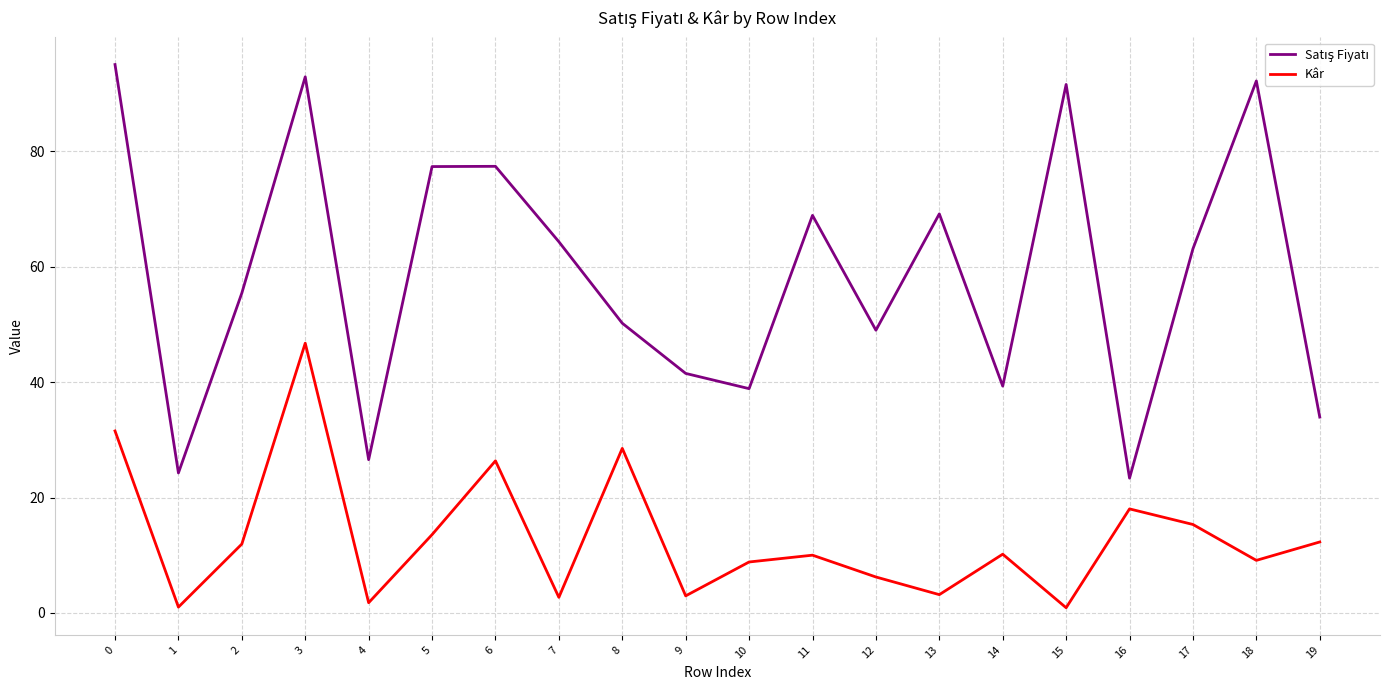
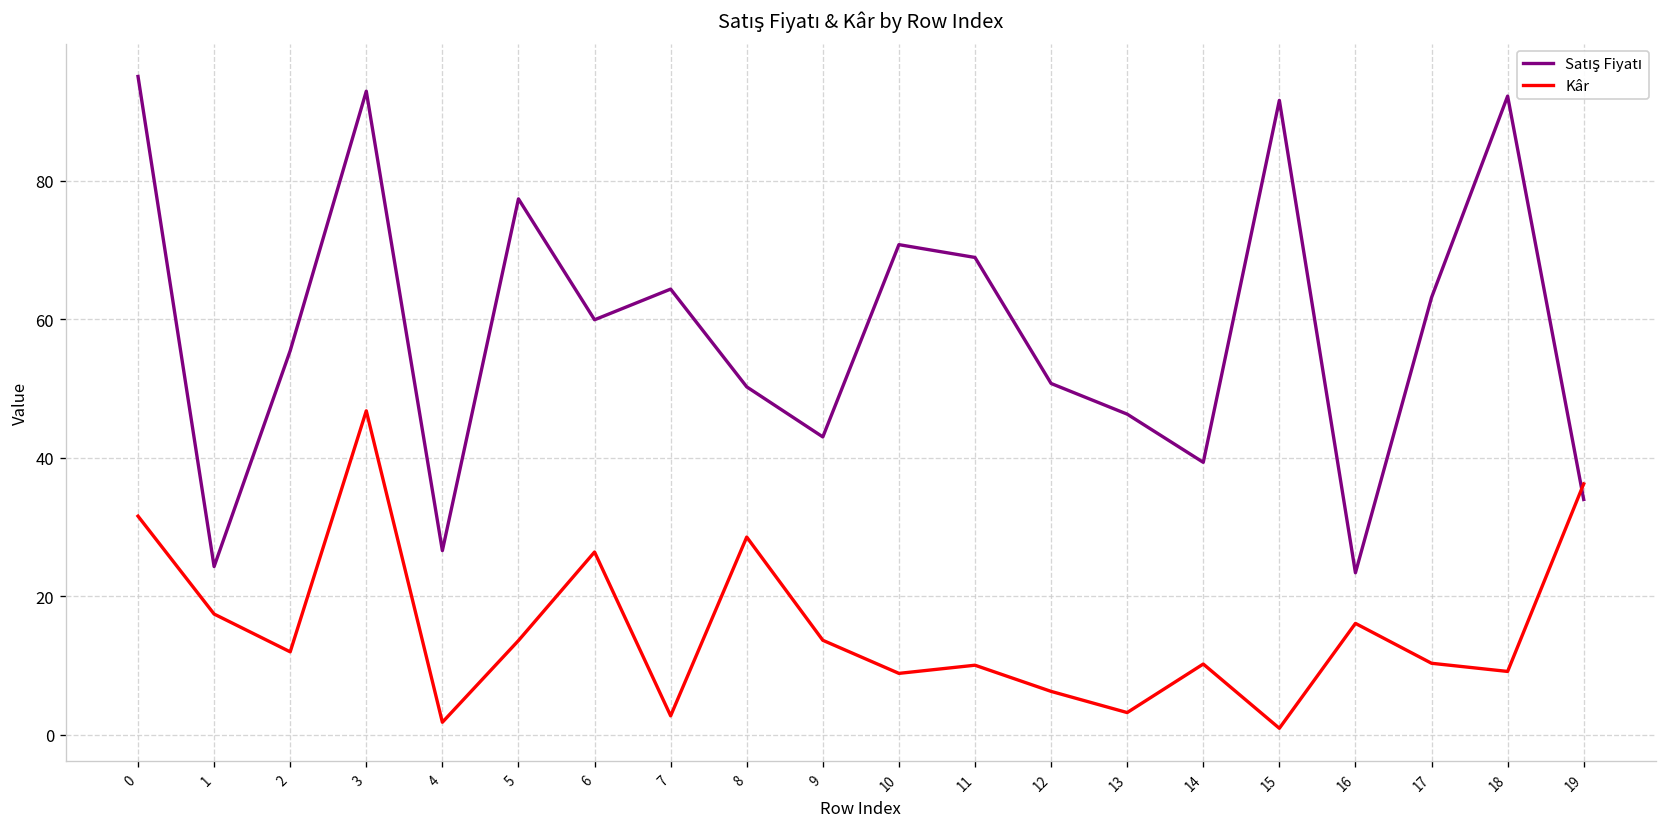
  {
    "Satış Fiyatı": {
      "0": 95,
      "1": 24,
      "2": 55,
      "3": 93,
      "4": 27,
      "5": 77,
-     "6": 77,
+     "6": 60,
      "7": 64,
      "8": 50,
-     "9": 42,
-     "10": 39,
+     "9": 43,
+     "10": 71,
      "11": 69,
-     "12": 49,
-     "13": 69,
+     "12": 51,
+     "13": 46,
      "14": 39,
      "15": 92,
      "16": 23,
      "17": 63,
      "18": 92,
      "19": 34
    },
    "Kâr": {
      "0": 32,
-     "1": 1,
+     "1": 17,
      "2": 12,
      "3": 47,
      "4": 2,
      "5": 14,
      "6": 26,
      "7": 3,
      "8": 29,
-     "9": 3,
+     "9": 14,
      "10": 9,
      "11": 10,
      "12": 6,
      "13": 3,
      "14": 10,
      "15": 1,
-     "16": 18,
-     "17": 15,
+     "16": 16,
+     "17": 10,
      "18": 9,
-     "19": 12
+     "19": 36
    }
  }
